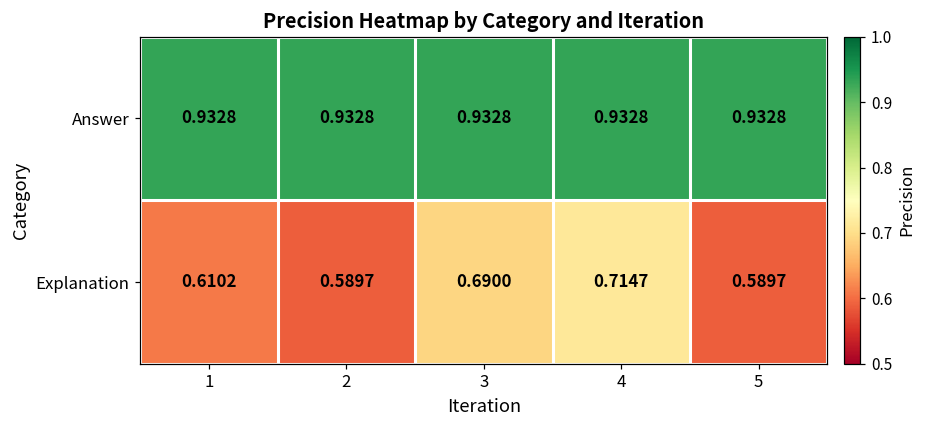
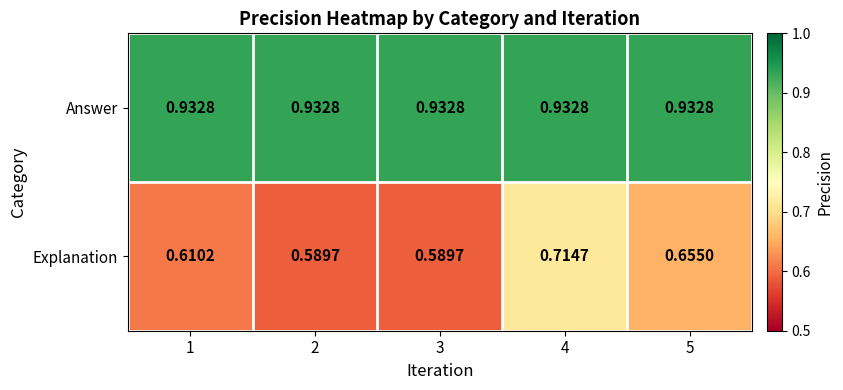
  {
    "Answer": {
      "1": 0.9328,
      "2": 0.9328,
      "3": 0.9328,
      "4": 0.9328,
      "5": 0.9328
    },
    "Explanation": {
      "1": 0.6102,
      "2": 0.5897,
-     "3": 0.6900,
+     "3": 0.5897,
      "4": 0.7147,
-     "5": 0.5897
+     "5": 0.6550
    }
  }
